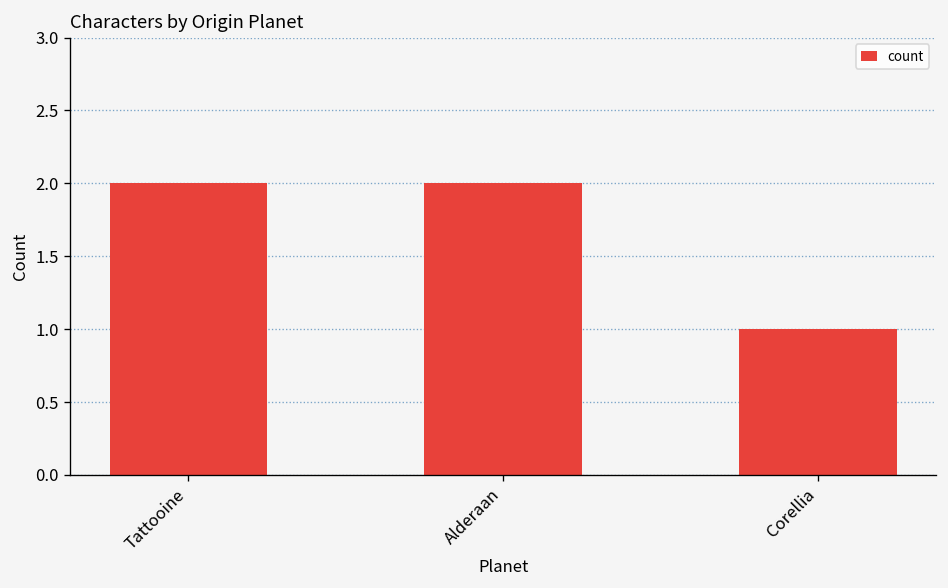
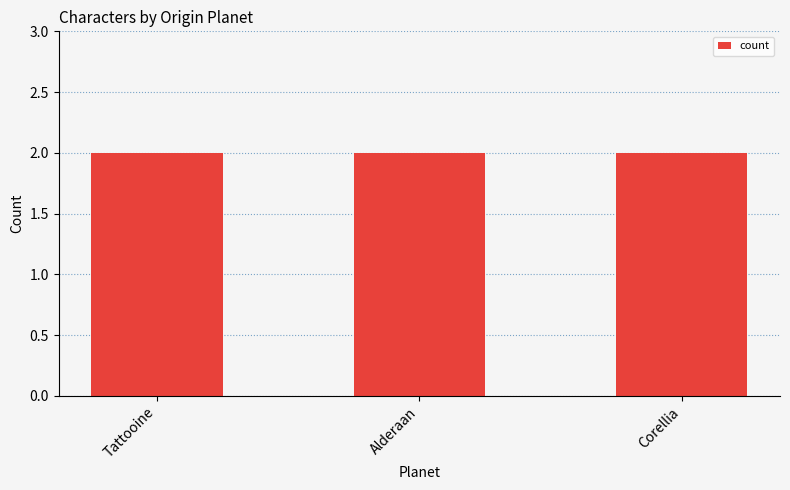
  {
    "Tattooine": 2,
    "Alderaan": 2,
-   "Corellia": 1
+   "Corellia": 2
  }
